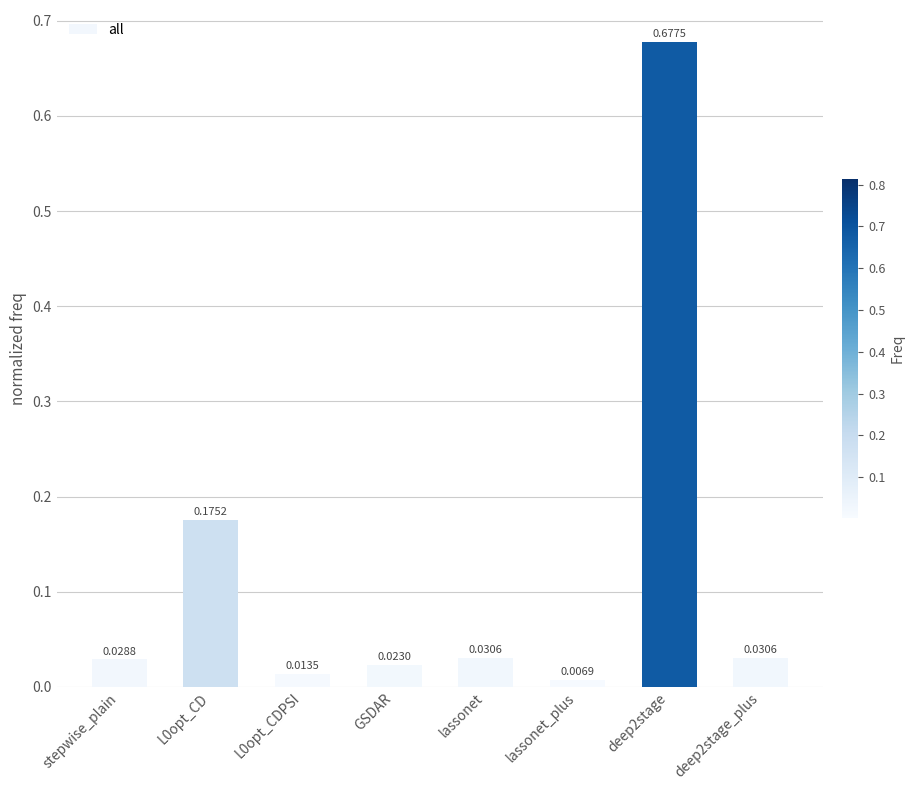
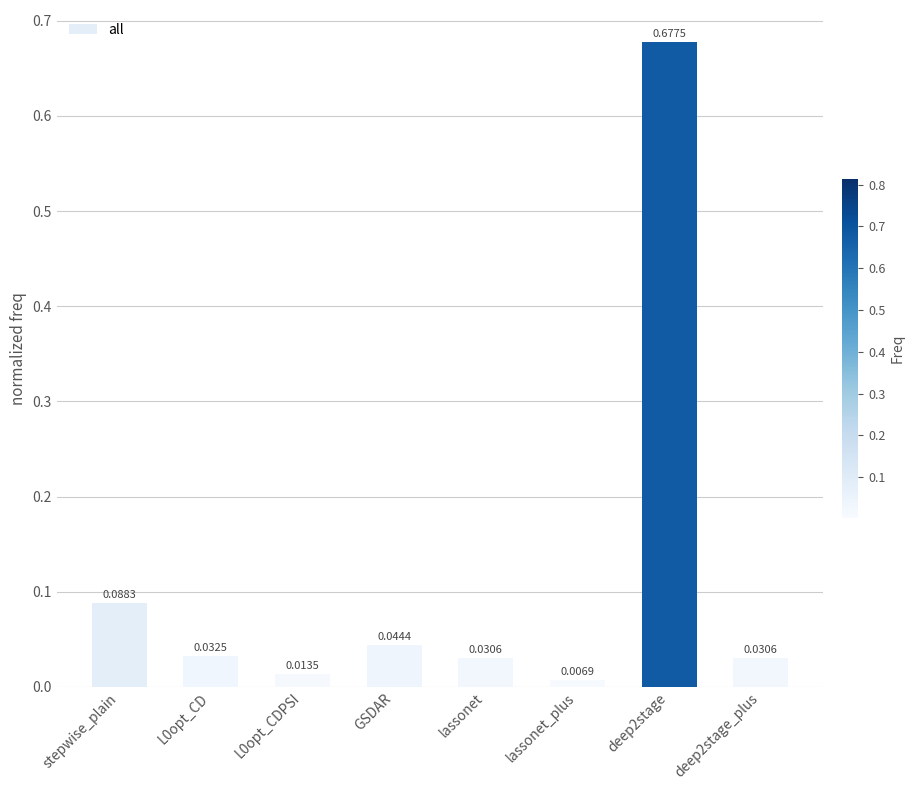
  {
-   "stepwise_plain": 0.0288,
-   "L0opt_CD": 0.1752,
+   "stepwise_plain": 0.0883,
+   "L0opt_CD": 0.0325,
    "L0opt_CDPSI": 0.0135,
-   "GSDAR": 0.0230,
+   "GSDAR": 0.0444,
    "lassonet": 0.0306,
    "lassonet_plus": 0.0069,
    "deep2stage": 0.6775,
    "deep2stage_plus": 0.0306
  }
